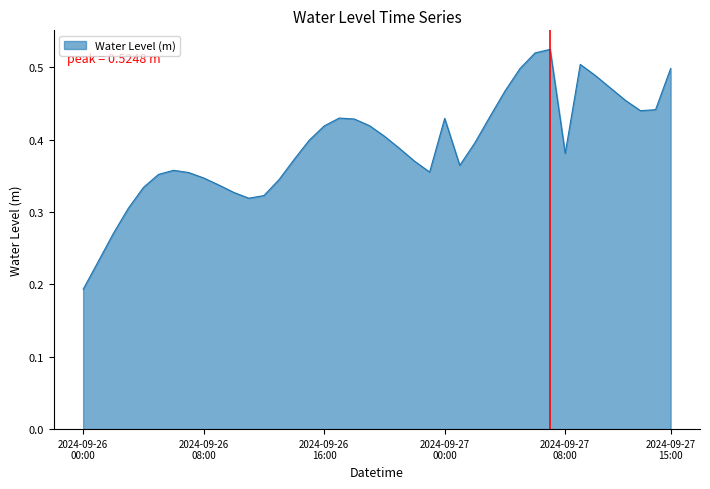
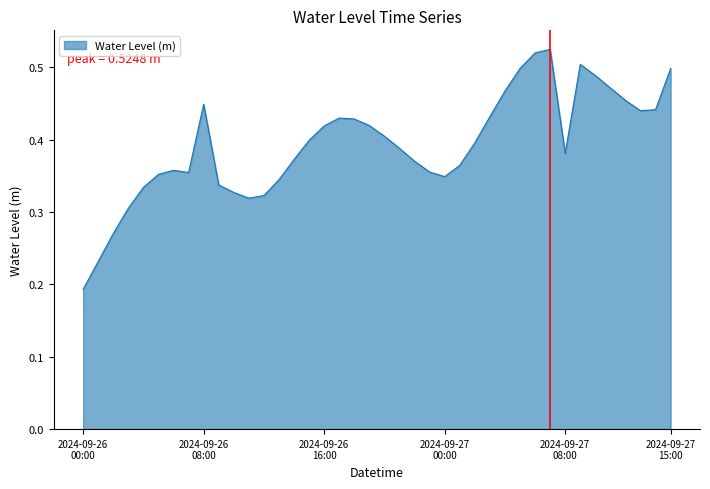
  {
    "2024-09-26 00:00": 0.19,
-   "2024-09-26 08:00": 0.35,
+   "2024-09-26 08:00": 0.45,
    "2024-09-26 16:00": 0.42,
-   "2024-09-27 00:00": 0.43,
+   "2024-09-27 00:00": 0.35,
    "2024-09-27 08:00": 0.38,
    "2024-09-27 15:00": 0.50
  }
